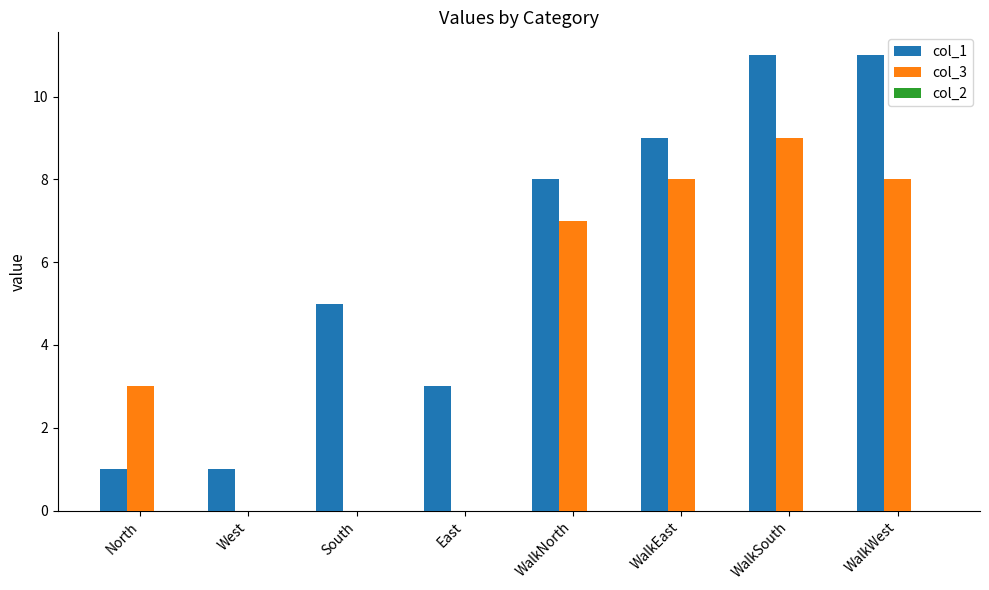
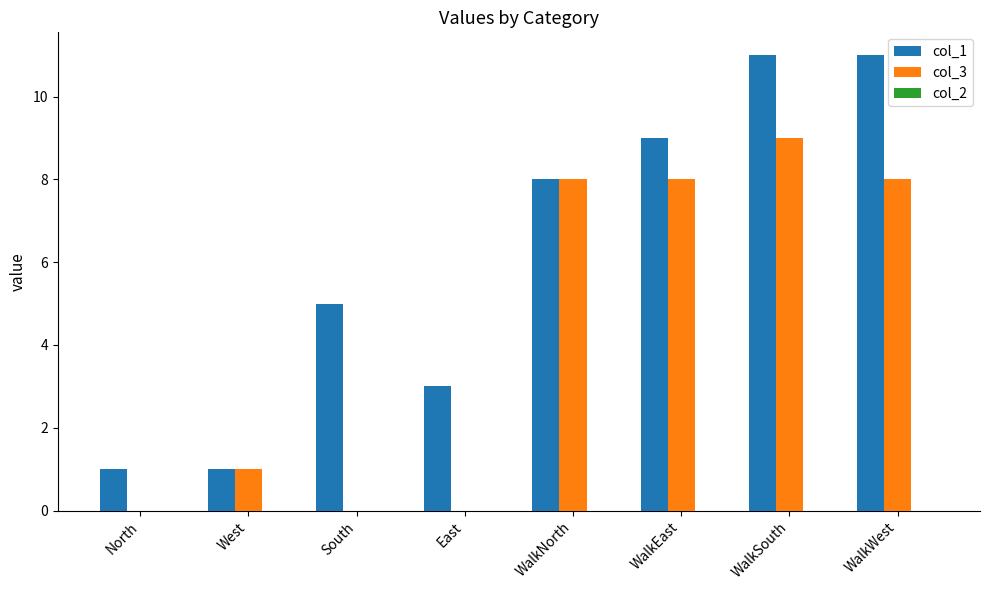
  {
    "col_1": {
      "North": 1,
      "West": 1,
      "South": 5,
      "East": 3,
      "WalkNorth": 8,
      "WalkEast": 9,
      "WalkSouth": 11,
      "WalkWest": 11
    },
    "col_3": {
-     "North": 3,
-     "West": 0,
+     "North": 0,
+     "West": 1,
      "South": 0,
      "East": 0,
-     "WalkNorth": 7,
+     "WalkNorth": 8,
      "WalkEast": 8,
      "WalkSouth": 9,
      "WalkWest": 8
    },
    "col_2": {
      "North": 0,
      "West": 0,
      "South": 0,
      "East": 0,
      "WalkNorth": 0,
      "WalkEast": 0,
      "WalkSouth": 0,
      "WalkWest": 0
    }
  }
